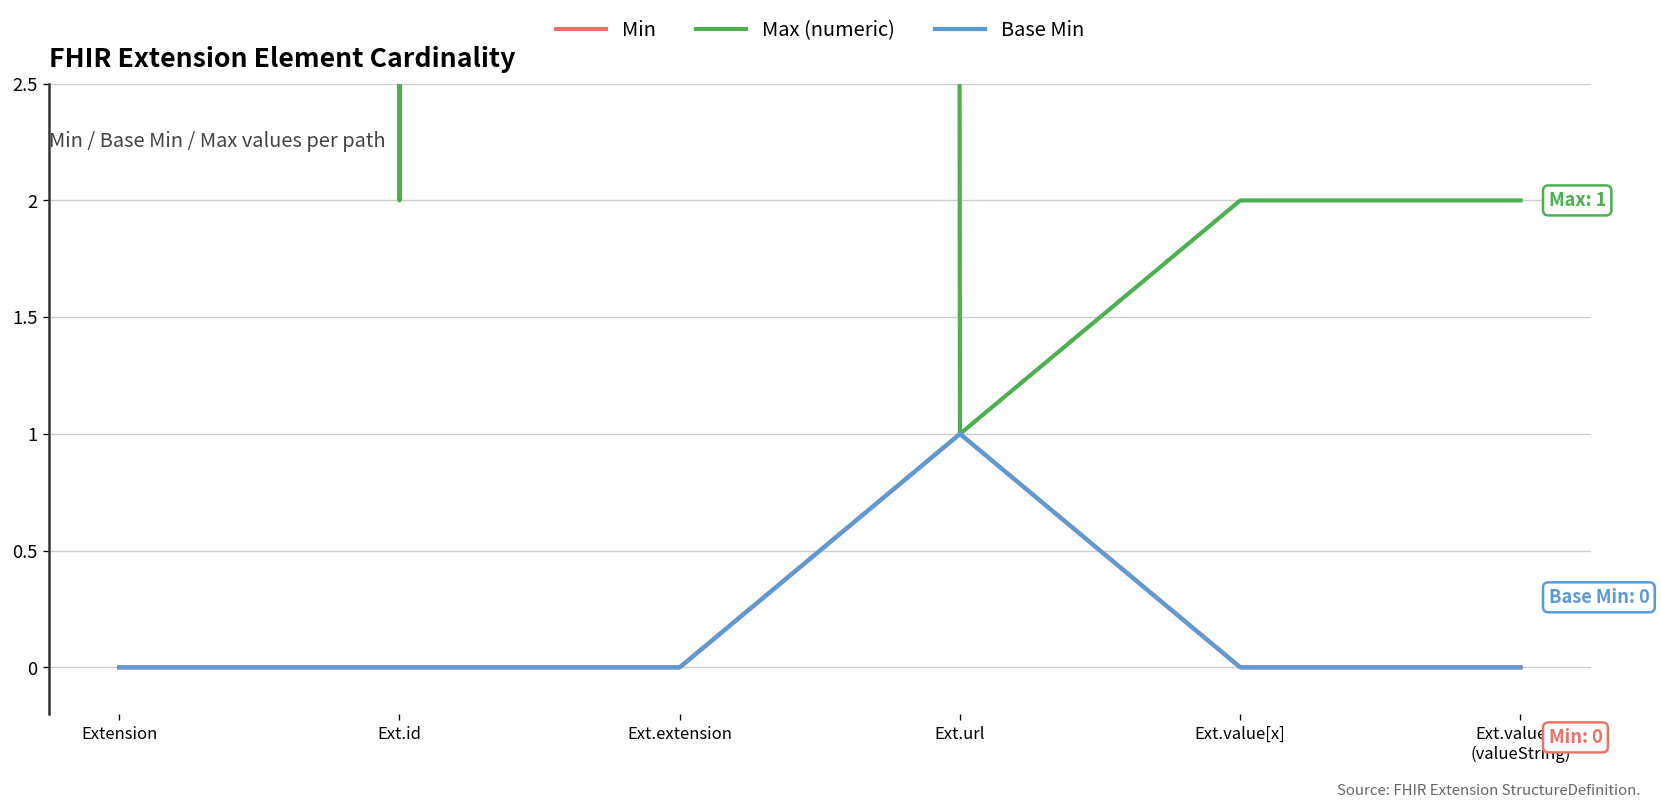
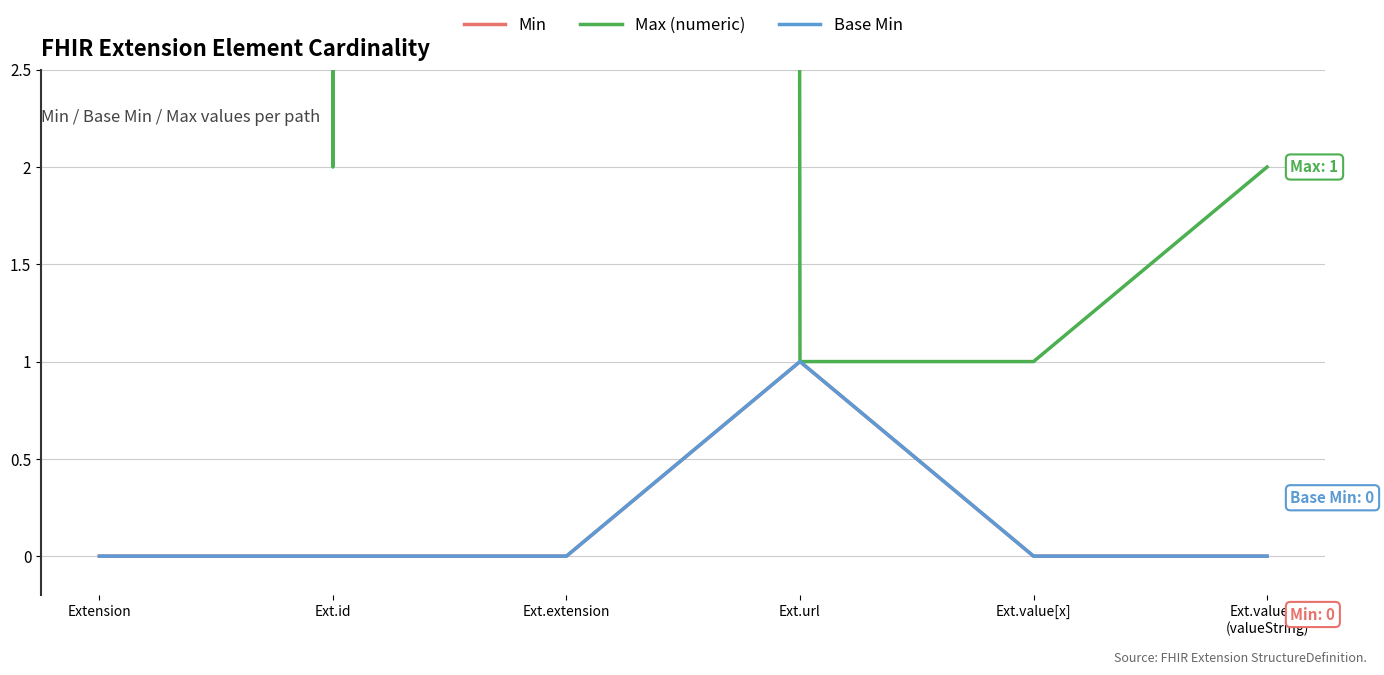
  {
    "Base Min": {
      "Extension": 0,
      "Ext.id": 0,
      "Ext.extension": 0,
      "Ext.value[x]": 0,
      "Ext.value[x] (valueString)": 0
    },
    "Max (numeric)": {
      "Ext.id": 2,
-     "Ext.value[x]": 2
+     "Ext.value[x]": 1
    }
  }
